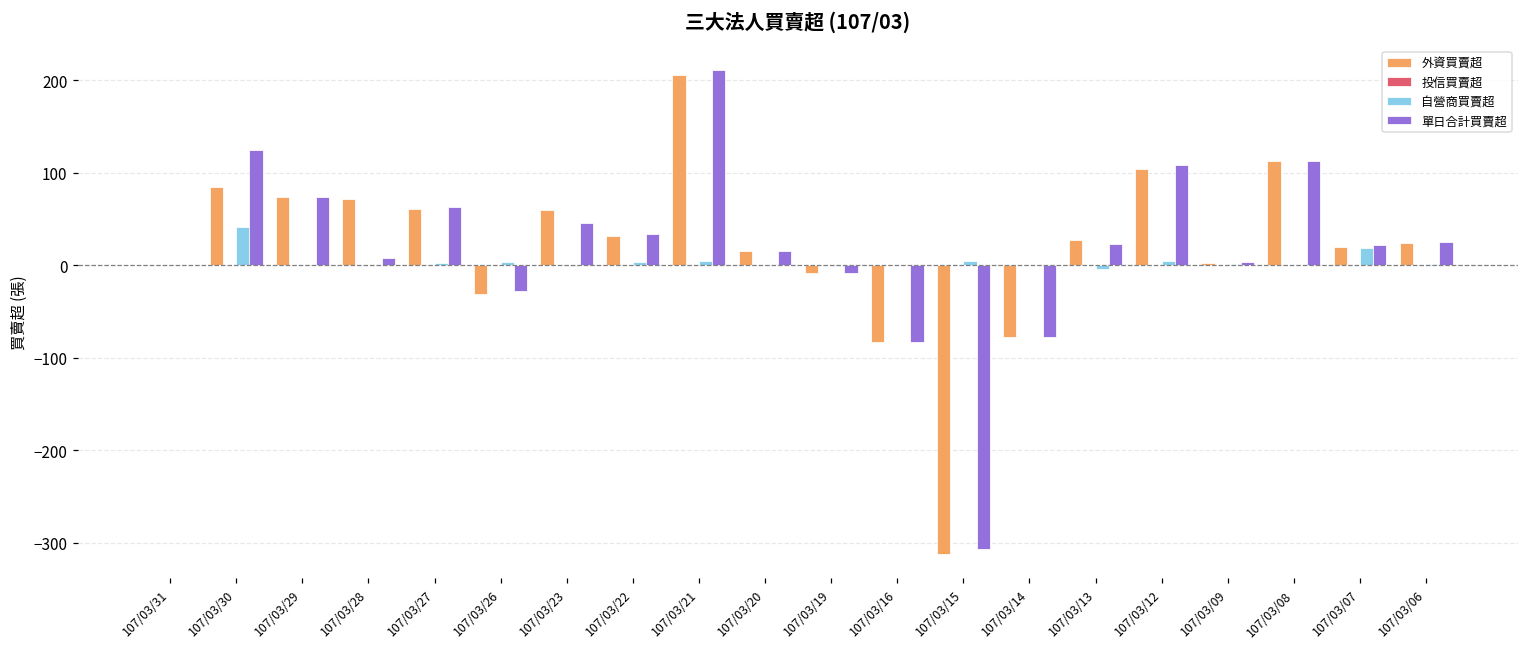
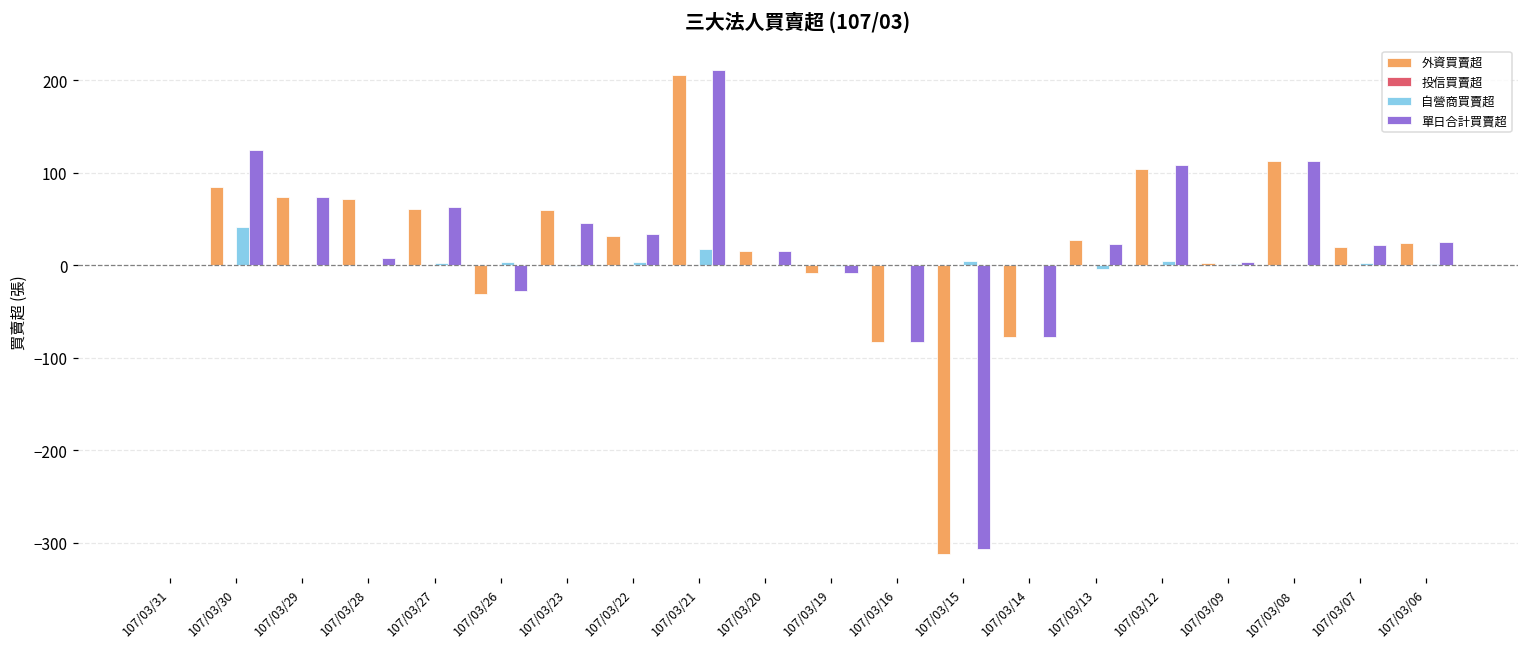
  {
    "外資買賣超": {
      "107/03/31": 0,
      "107/03/30": 80,
      "107/03/29": 70,
      "107/03/28": 70,
      "107/03/27": 60,
      "107/03/26": -30,
      "107/03/23": 60,
      "107/03/22": 30,
      "107/03/21": 210,
      "107/03/20": 20,
      "107/03/19": -10,
      "107/03/16": -80,
      "107/03/15": -310,
      "107/03/14": -80,
      "107/03/13": 30,
      "107/03/12": 100,
      "107/03/08": 110,
      "107/03/07": 20,
      "107/03/06": 20
    },
    "投信買賣超": {
      "107/03/31": 0,
      "107/03/30": 0,
      "107/03/29": 0,
      "107/03/28": 0,
      "107/03/27": 0,
      "107/03/26": 0,
      "107/03/23": 0,
      "107/03/22": 0,
      "107/03/21": 0,
      "107/03/20": 0,
      "107/03/19": 0,
      "107/03/16": 0,
      "107/03/15": 0,
      "107/03/14": 0,
      "107/03/13": 0,
      "107/03/12": 0,
      "107/03/09": 0,
      "107/03/08": 0,
      "107/03/07": 0,
      "107/03/06": 0
    },
    "自營商買賣超": {
      "107/03/31": 0,
      "107/03/30": 40,
      "107/03/29": 0,
      "107/03/28": 0,
      "107/03/26": 0,
      "107/03/22": 0,
-     "107/03/21": 10,
+     "107/03/21": 20,
      "107/03/20": 0,
      "107/03/16": 0,
      "107/03/15": 10,
      "107/03/14": 0,
      "107/03/13": 0,
      "107/03/12": 0,
      "107/03/08": 0,
-     "107/03/07": 20
+     "107/03/07": 0
    },
    "單日合計買賣超": {
      "107/03/31": 0,
      "107/03/30": 130,
      "107/03/29": 70,
      "107/03/28": 10,
      "107/03/27": 60,
      "107/03/26": -30,
      "107/03/23": 50,
      "107/03/22": 30,
      "107/03/21": 210,
      "107/03/20": 20,
      "107/03/19": -10,
      "107/03/16": -80,
      "107/03/15": -310,
      "107/03/14": -80,
      "107/03/13": 20,
      "107/03/12": 110,
      "107/03/09": 0,
      "107/03/08": 110,
      "107/03/07": 20,
      "107/03/06": 30
    }
  }
